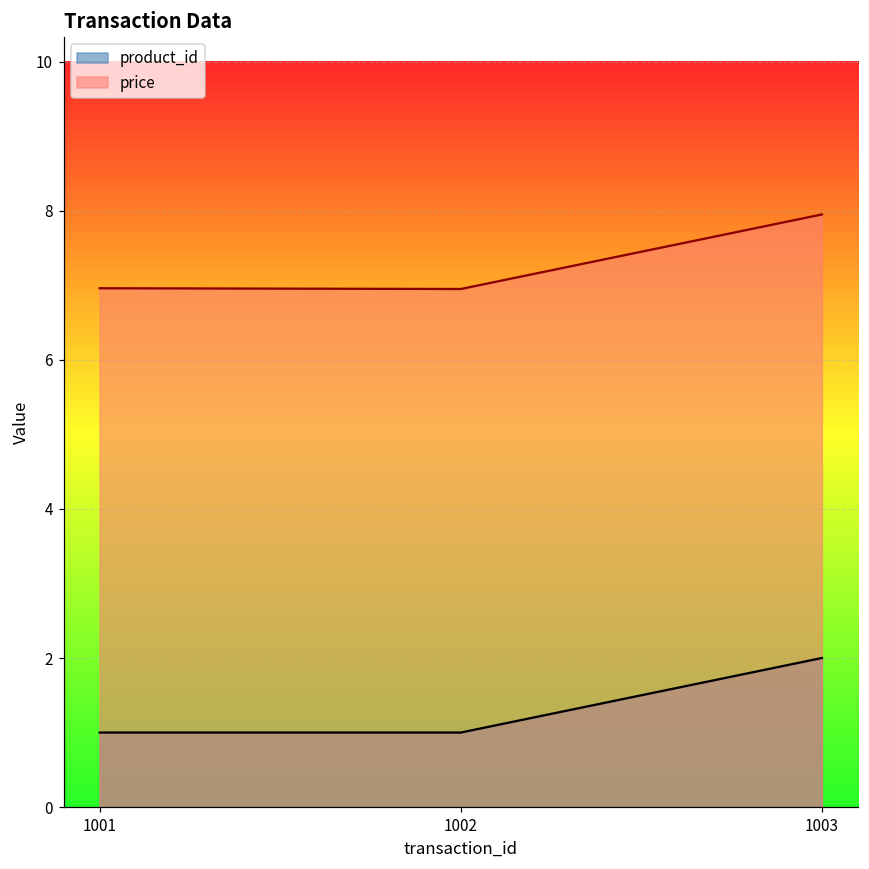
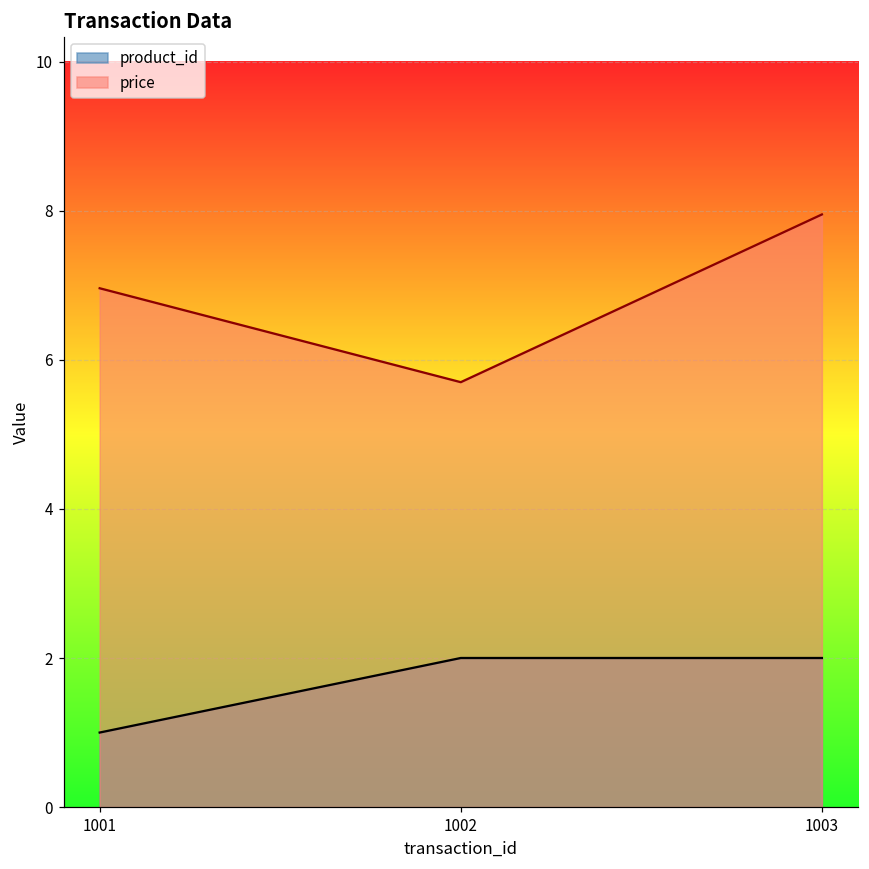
  {
    "product_id": {
      "1001": 1,
-     "1002": 1,
+     "1002": 2,
      "1003": 2
    },
    "price": {
      "1001": 7.0,
-     "1002": 7.0,
+     "1002": 5.7,
      "1003": 8.0
    }
  }
